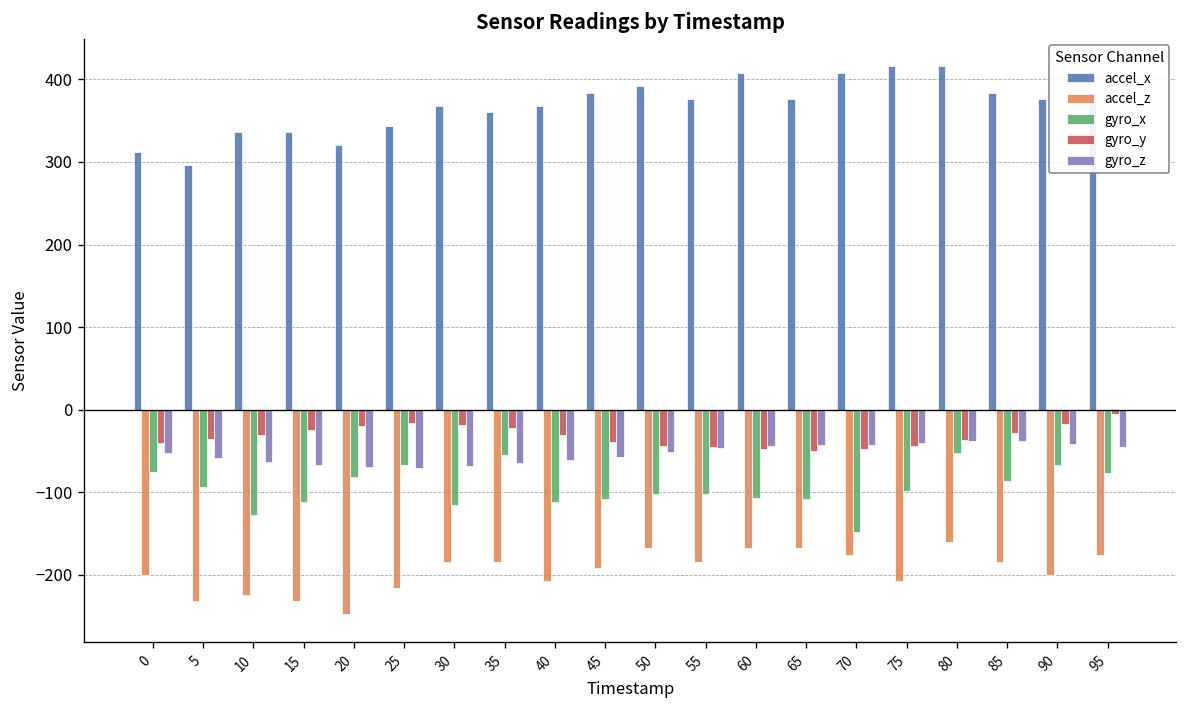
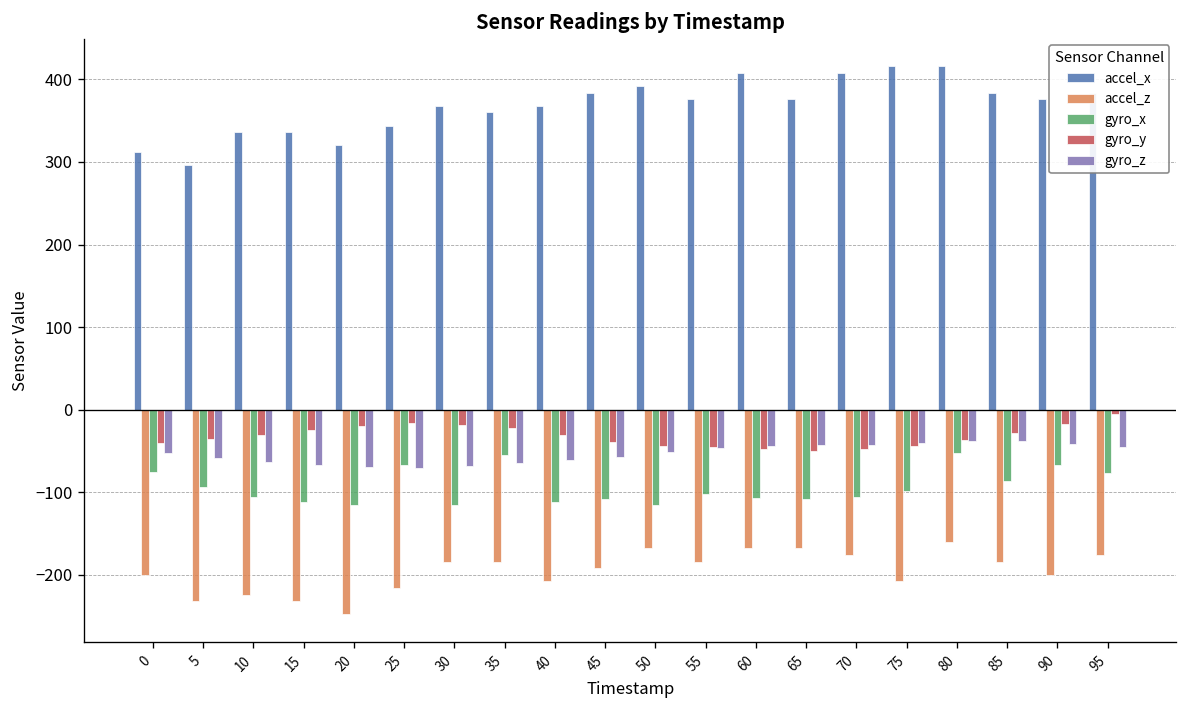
  {
    "gyro_x": {
      "0": -80,
      "5": -90,
-     "10": -130,
+     "10": -110,
      "15": -110,
-     "20": -80,
+     "20": -120,
      "25": -70,
      "30": -120,
      "35": -60,
      "40": -110,
      "45": -110,
-     "50": -100,
+     "50": -120,
      "55": -100,
      "60": -110,
      "65": -110,
-     "70": -150,
+     "70": -110,
      "75": -100,
      "80": -50,
      "85": -90,
      "90": -70,
      "95": -80
    }
  }
